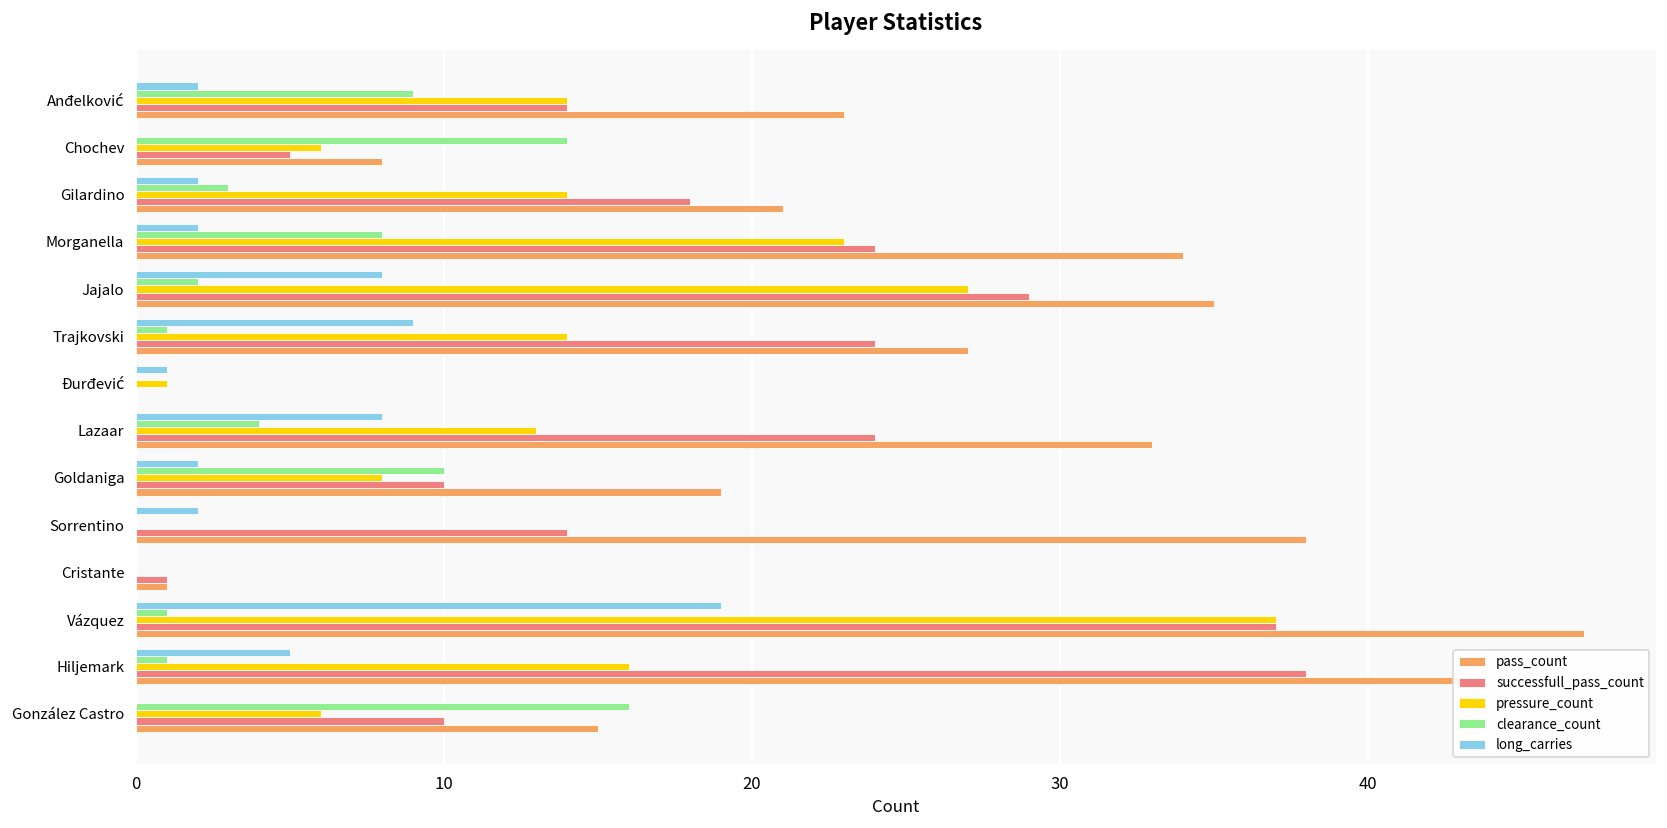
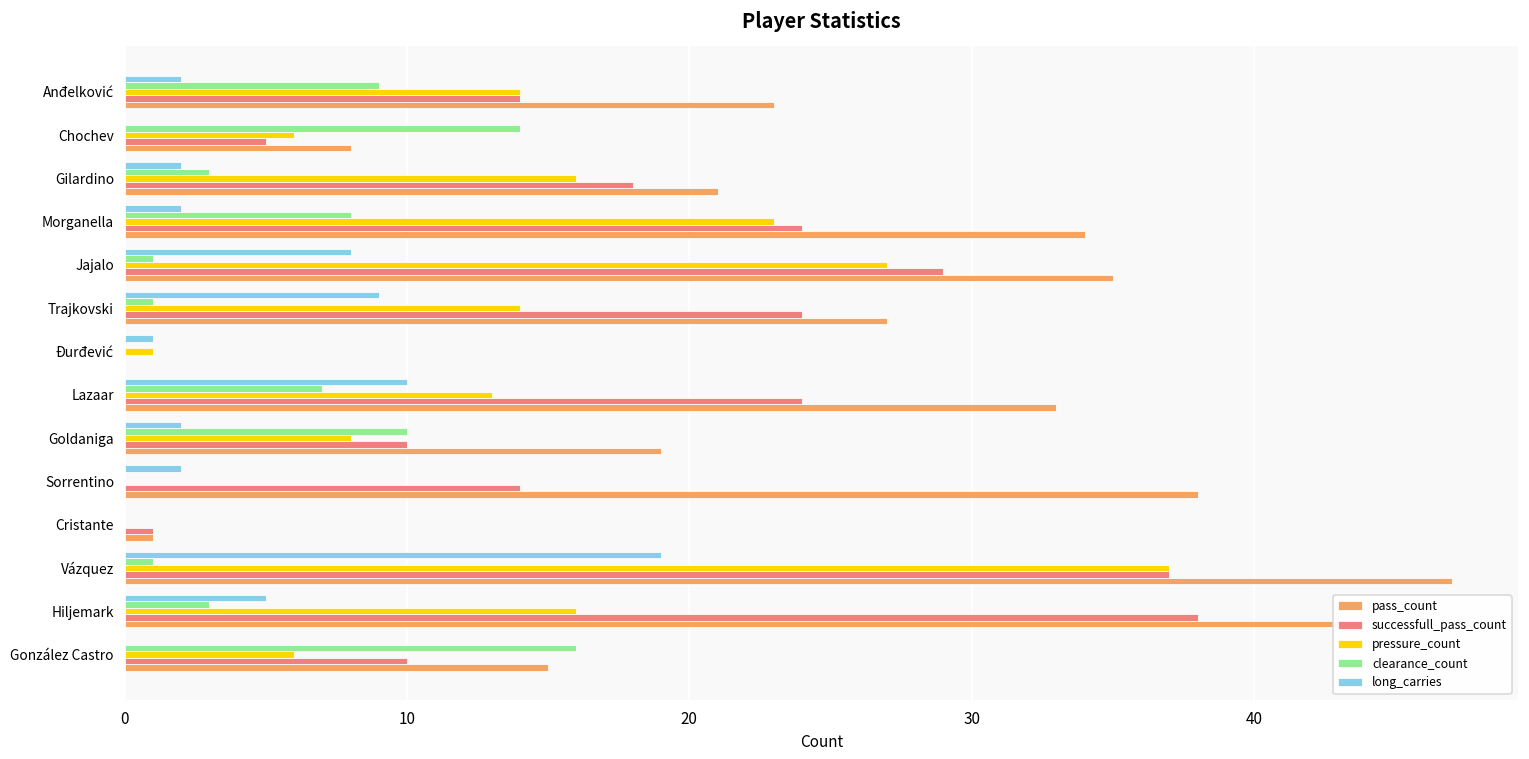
  {
    "pressure_count": {
      "Anđelković": 14,
      "Chochev": 6,
-     "Gilardino": 14,
+     "Gilardino": 16,
      "Morganella": 23,
      "Jajalo": 27,
      "Trajkovski": 14,
      "Đurđević": 1,
      "Lazaar": 13,
      "Goldaniga": 8,
      "Sorrentino": 0,
      "Cristante": 0,
      "Vázquez": 37,
      "Hiljemark": 16,
      "González Castro": 6
    },
    "clearance_count": {
      "Anđelković": 9,
      "Chochev": 14,
      "Gilardino": 3,
      "Morganella": 8,
-     "Jajalo": 2,
+     "Jajalo": 1,
      "Trajkovski": 1,
      "Đurđević": 0,
-     "Lazaar": 4,
+     "Lazaar": 7,
      "Goldaniga": 10,
      "Sorrentino": 0,
      "Cristante": 0,
      "Vázquez": 1,
-     "Hiljemark": 1,
+     "Hiljemark": 3,
      "González Castro": 16
    },
    "long_carries": {
      "Anđelković": 2,
      "Chochev": 0,
      "Gilardino": 2,
      "Morganella": 2,
      "Jajalo": 8,
      "Trajkovski": 9,
      "Đurđević": 1,
-     "Lazaar": 8,
+     "Lazaar": 10,
      "Goldaniga": 2,
      "Sorrentino": 2,
      "Cristante": 0,
      "Vázquez": 19,
      "Hiljemark": 5,
      "González Castro": 0
    }
  }
